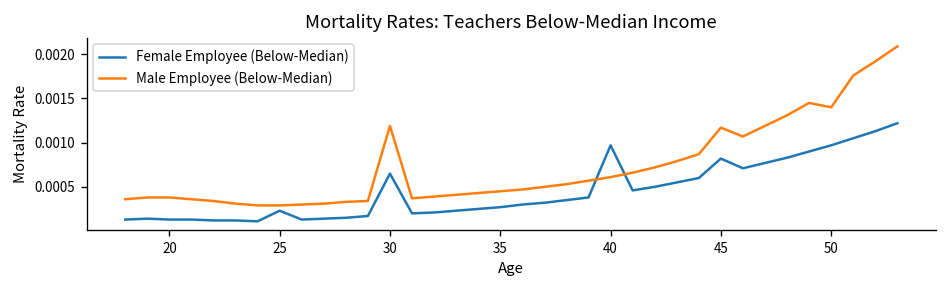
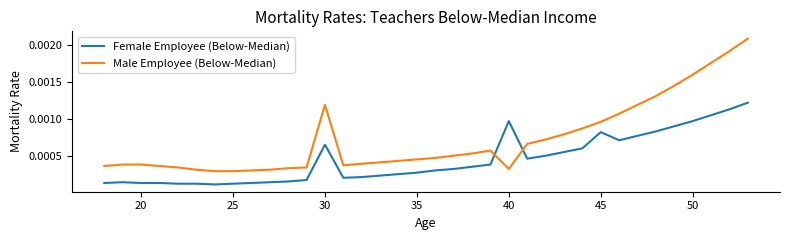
  {
    "Female Employee (Below-Median)": {
      "20": 0.0001,
-     "25": 0.0002,
+     "25": 0.0001,
      "30": 0.0007,
      "35": 0.0003,
      "40": 0.0010,
      "45": 0.0008,
      "50": 0.0010
    },
    "Male Employee (Below-Median)": {
      "20": 0.0004,
      "25": 0.0003,
      "30": 0.0012,
      "35": 0.0005,
-     "40": 0.0006,
-     "45": 0.0012,
-     "50": 0.0014
+     "40": 0.0003,
+     "45": 0.0010,
+     "50": 0.0016
    }
  }
